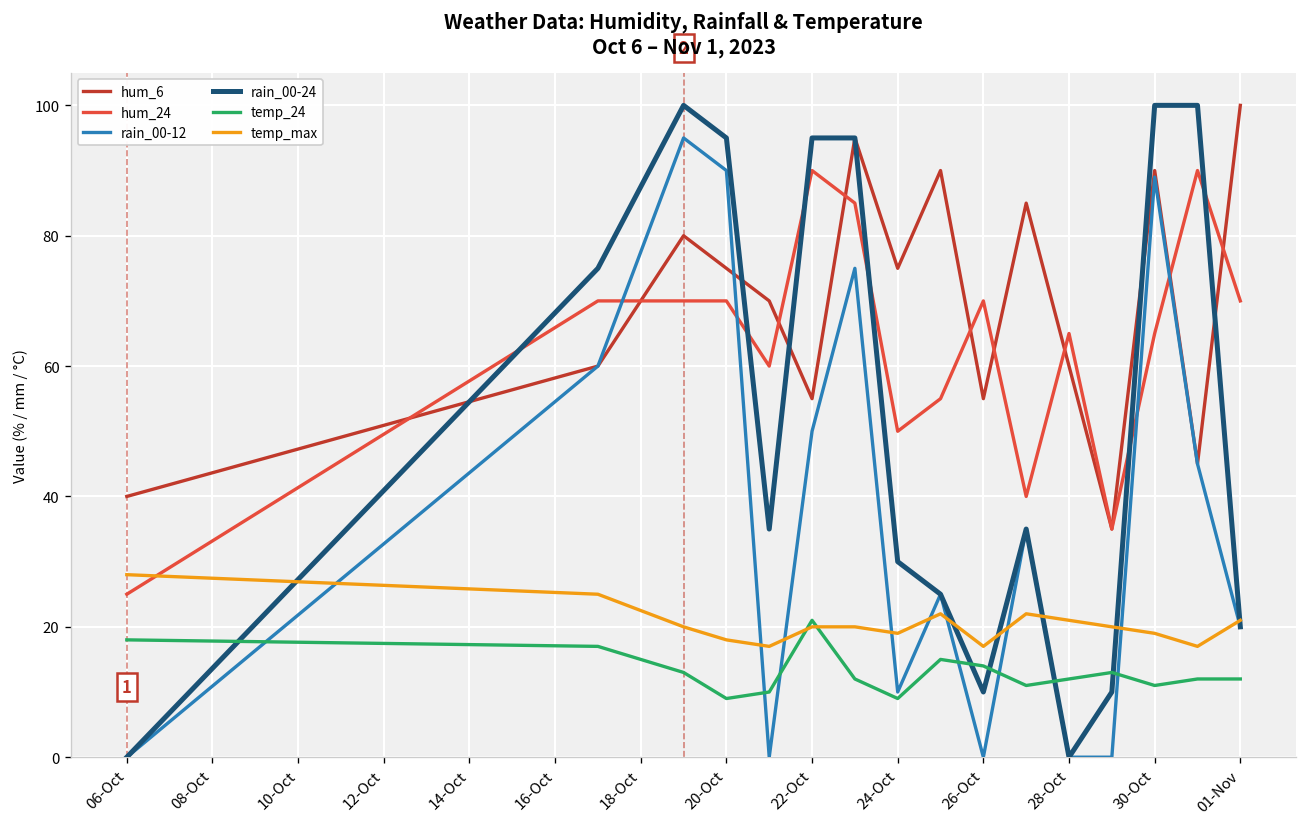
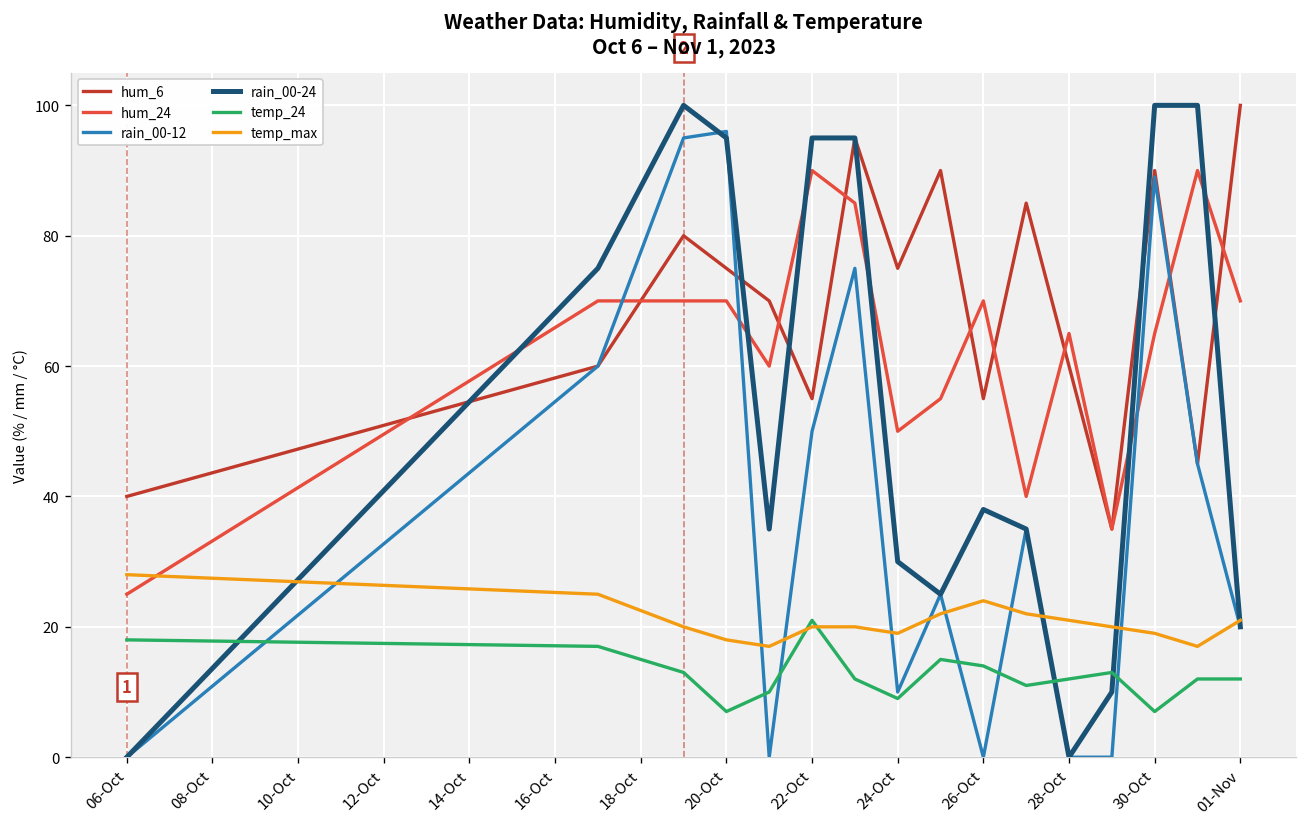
  {
    "rain_00-12": {
-     "20-Oct": 90,
+     "20-Oct": 96,
      "22-Oct": 50,
      "24-Oct": 10,
      "26-Oct": 0,
      "30-Oct": 89
    },
    "rain_00-24": {
      "20-Oct": 95,
      "22-Oct": 95,
      "24-Oct": 30,
-     "26-Oct": 10,
+     "26-Oct": 38,
      "30-Oct": 100
    },
    "temp_24": {
      "06-Oct": 18,
-     "20-Oct": 9,
+     "20-Oct": 7,
      "22-Oct": 21,
      "24-Oct": 9,
      "26-Oct": 14,
      "28-Oct": 12,
-     "30-Oct": 11,
+     "30-Oct": 7,
      "01-Nov": 12
    },
    "temp_max": {
      "06-Oct": 28,
      "20-Oct": 18,
      "22-Oct": 20,
      "24-Oct": 19,
-     "26-Oct": 17,
+     "26-Oct": 24,
      "28-Oct": 21,
      "30-Oct": 19,
      "01-Nov": 21
    }
  }
